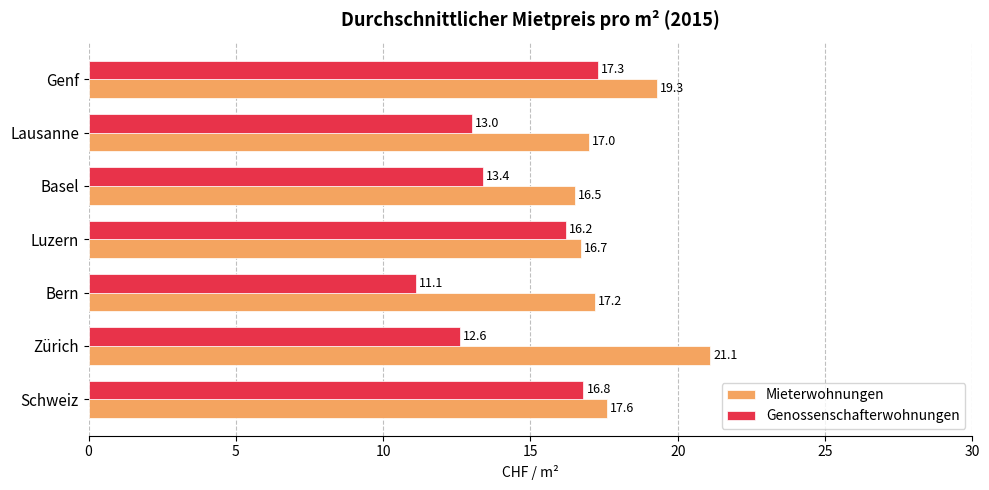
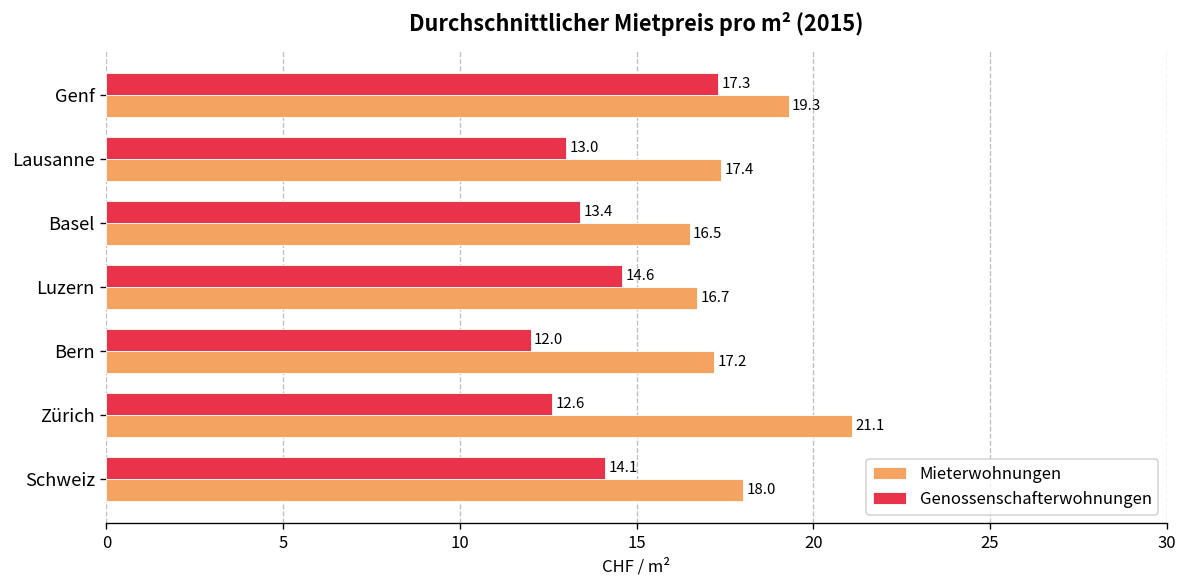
  {
    "Mieterwohnungen": {
      "Genf": 19.3,
-     "Lausanne": 17.0,
+     "Lausanne": 17.4,
      "Basel": 16.5,
      "Luzern": 16.7,
      "Bern": 17.2,
      "Zürich": 21.1,
-     "Schweiz": 17.6
+     "Schweiz": 18.0
    },
    "Genossenschafterwohnungen": {
      "Genf": 17.3,
      "Lausanne": 13.0,
      "Basel": 13.4,
-     "Luzern": 16.2,
-     "Bern": 11.1,
+     "Luzern": 14.6,
+     "Bern": 12.0,
      "Zürich": 12.6,
-     "Schweiz": 16.8
+     "Schweiz": 14.1
    }
  }
